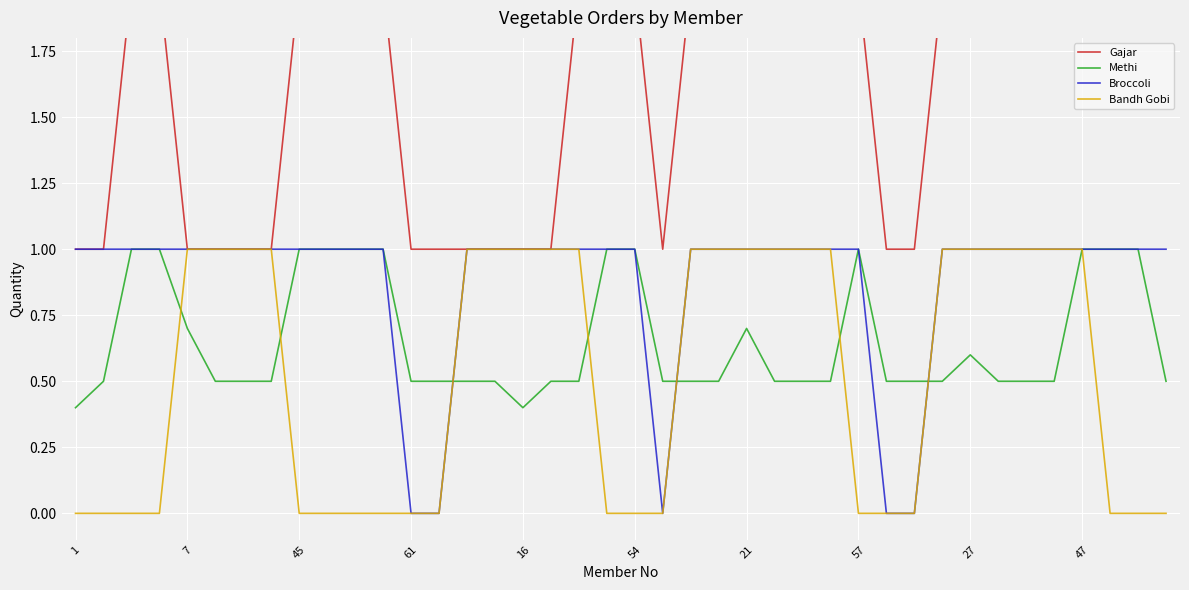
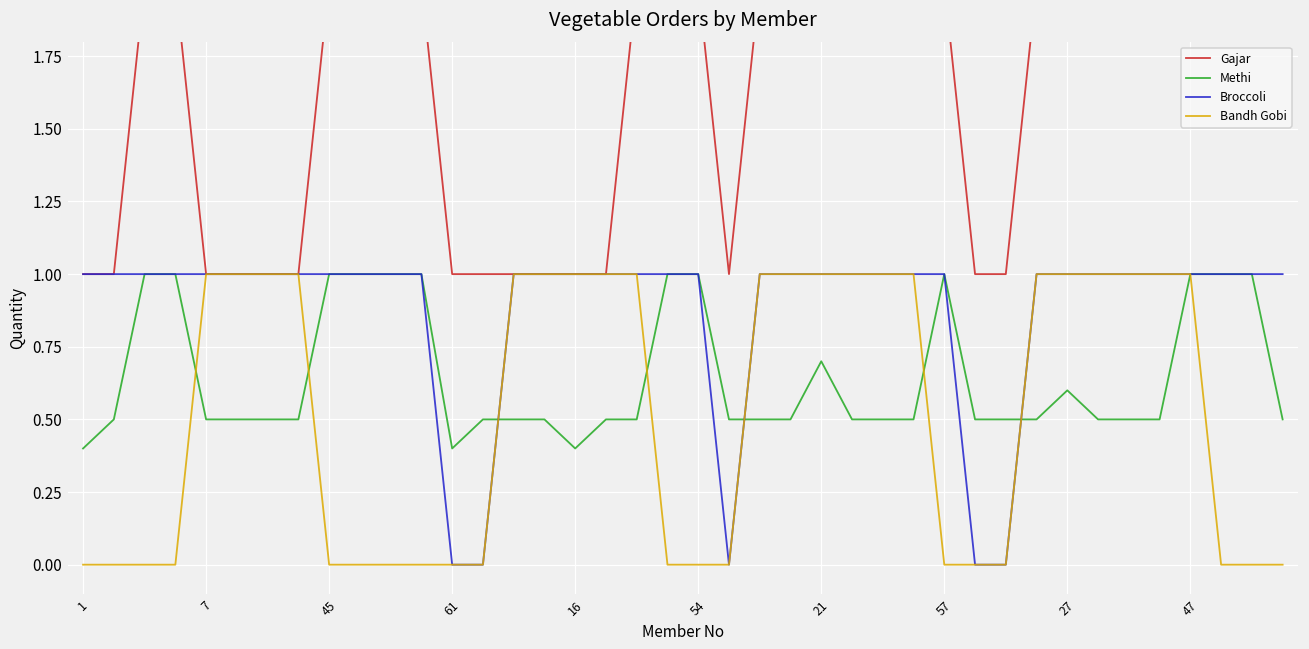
  {
    "Gajar": {
      "61": 1.0
    },
    "Methi": {
      "1": 0.4,
-     "7": 0.7,
-     "61": 0.5,
+     "7": 0.5,
+     "61": 0.4,
      "16": 0.4,
      "21": 0.7,
      "27": 0.6
    },
    "Bandh Gobi": {
      "1": 0.0,
      "45": 0.0,
      "54": 0.0,
      "57": 0.0
    }
  }
